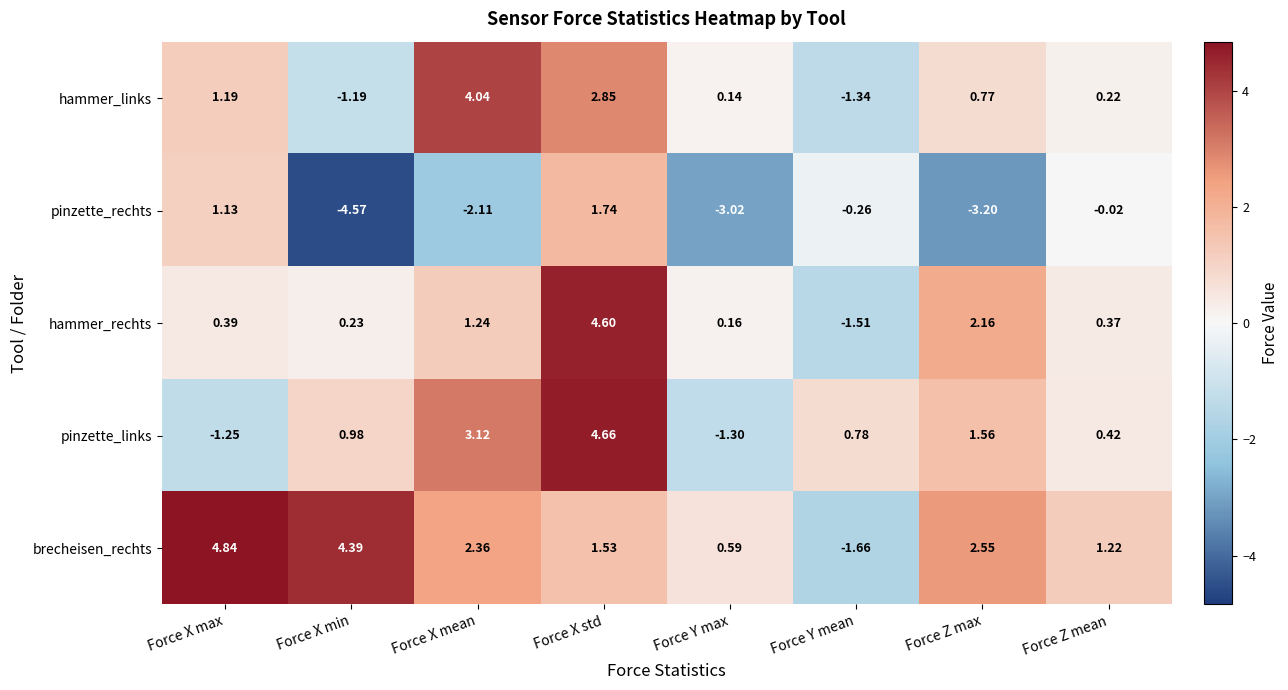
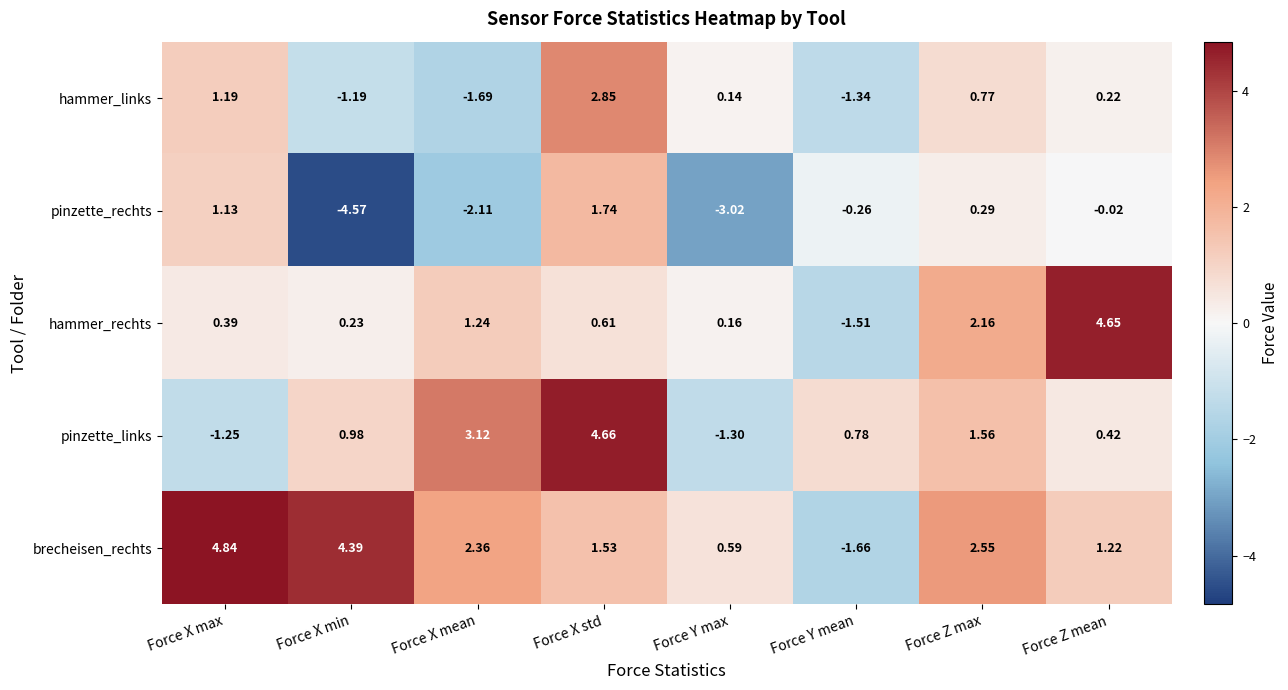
  {
    "hammer_links": {
      "Force X max": 1.19,
      "Force X min": -1.19,
-     "Force X mean": 4.04,
+     "Force X mean": -1.69,
      "Force X std": 2.85,
      "Force Y max": 0.14,
      "Force Y mean": -1.34,
      "Force Z max": 0.77,
      "Force Z mean": 0.22
    },
    "pinzette_rechts": {
      "Force X max": 1.13,
      "Force X min": -4.57,
      "Force X mean": -2.11,
      "Force X std": 1.74,
      "Force Y max": -3.02,
      "Force Y mean": -0.26,
-     "Force Z max": -3.20,
+     "Force Z max": 0.29,
      "Force Z mean": -0.02
    },
    "hammer_rechts": {
      "Force X max": 0.39,
      "Force X min": 0.23,
      "Force X mean": 1.24,
-     "Force X std": 4.60,
+     "Force X std": 0.61,
      "Force Y max": 0.16,
      "Force Y mean": -1.51,
      "Force Z max": 2.16,
-     "Force Z mean": 0.37
+     "Force Z mean": 4.65
    },
    "pinzette_links": {
      "Force X max": -1.25,
      "Force X min": 0.98,
      "Force X mean": 3.12,
      "Force X std": 4.66,
      "Force Y max": -1.30,
      "Force Y mean": 0.78,
      "Force Z max": 1.56,
      "Force Z mean": 0.42
    },
    "brecheisen_rechts": {
      "Force X max": 4.84,
      "Force X min": 4.39,
      "Force X mean": 2.36,
      "Force X std": 1.53,
      "Force Y max": 0.59,
      "Force Y mean": -1.66,
      "Force Z max": 2.55,
      "Force Z mean": 1.22
    }
  }
